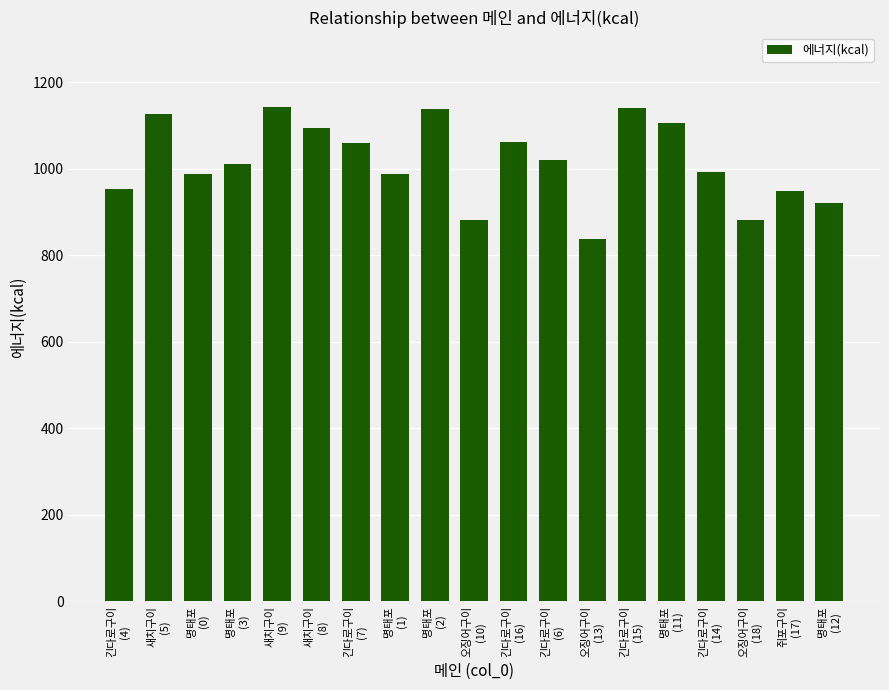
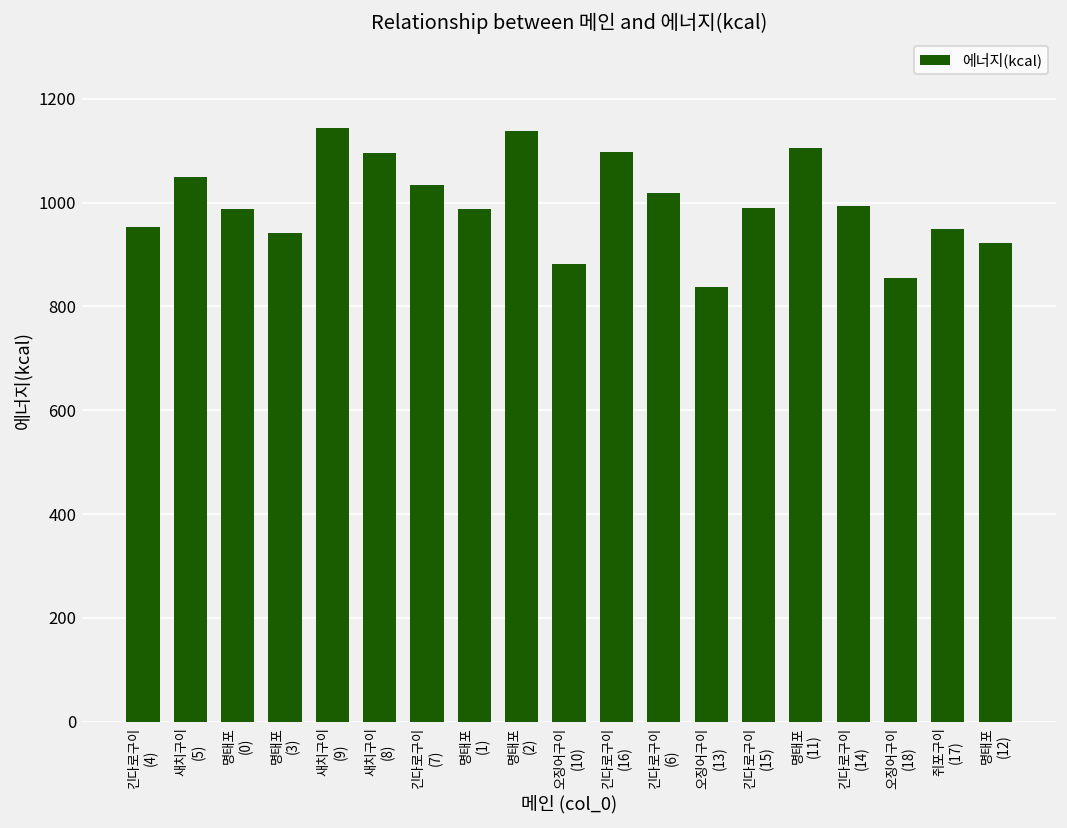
  {
    "긴다로구이 (4)": 950,
-   "새치구이 (5)": 1130,
+   "새치구이 (5)": 1050,
    "명태포 (0)": 990,
-   "명태포 (3)": 1010,
+   "명태포 (3)": 940,
    "새치구이 (9)": 1140,
    "새치구이 (8)": 1100,
-   "긴다로구이 (7)": 1060,
+   "긴다로구이 (7)": 1030,
    "명태포 (1)": 990,
    "명태포 (2)": 1140,
    "오징어구이 (10)": 880,
-   "긴다로구이 (16)": 1060,
+   "긴다로구이 (16)": 1100,
    "긴다로구이 (6)": 1020,
    "오징어구이 (13)": 840,
-   "긴다로구이 (15)": 1140,
+   "긴다로구이 (15)": 990,
    "명태포 (11)": 1110,
    "긴다로구이 (14)": 990,
-   "오징어구이 (18)": 880,
+   "오징어구이 (18)": 860,
    "쥐포구이 (17)": 950,
    "명태포 (12)": 920
  }
